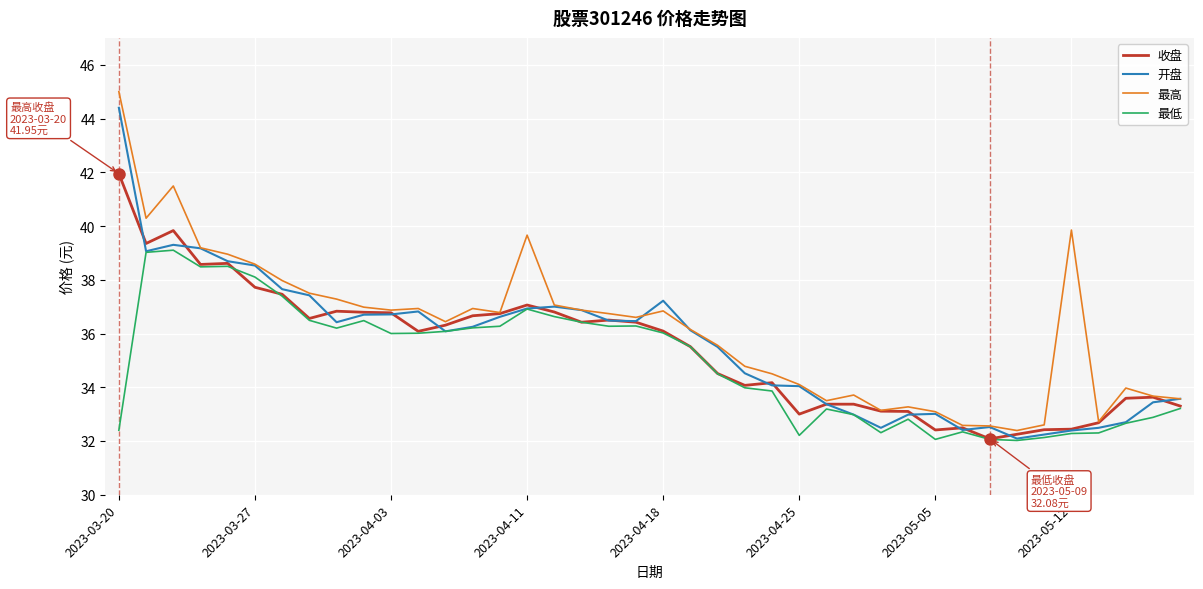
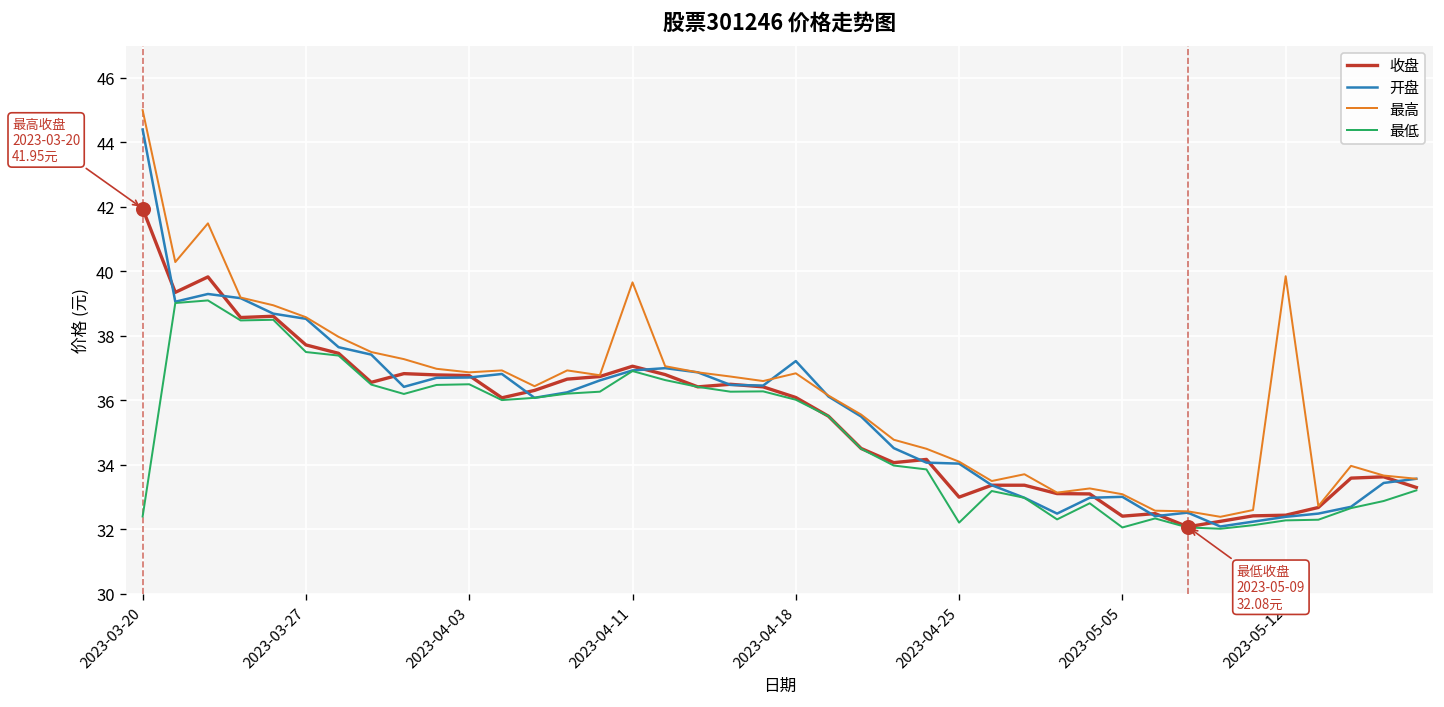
  {
    "开盘": {
      "2023-04-18": 37.2
    },
    "最高": {
      "2023-03-20": 45.0,
      "2023-04-03": 36.9,
      "2023-04-11": 39.7,
      "2023-04-18": 36.8,
      "2023-05-12": 39.9
    },
    "最低": {
      "2023-03-20": 32.4,
-     "2023-03-27": 38.1,
-     "2023-04-03": 36.0,
+     "2023-03-27": 37.5,
+     "2023-04-03": 36.5,
      "2023-04-25": 32.2,
      "2023-05-05": 32.1,
      "2023-05-12": 32.3
    }
  }
